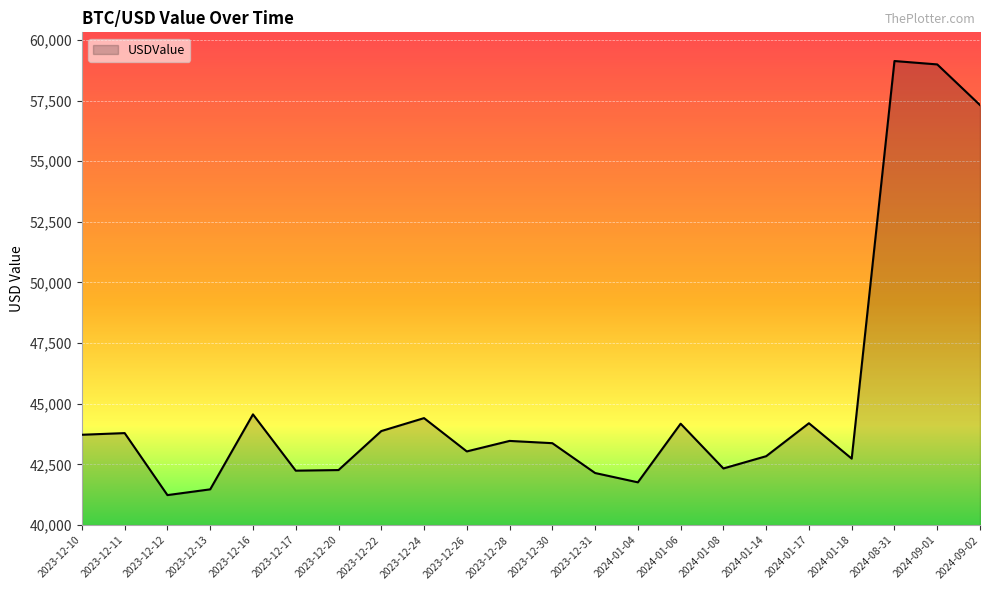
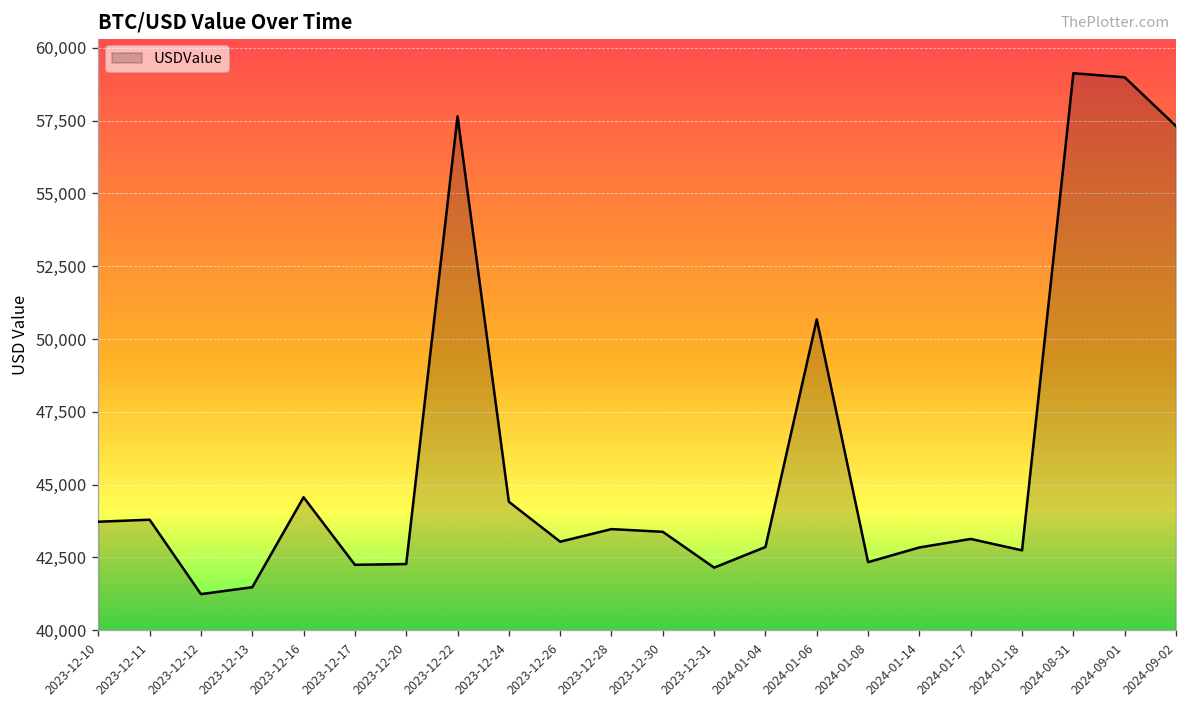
  {
    "2023-12-10": "43,700",
    "2023-12-11": "43,800",
    "2023-12-12": "41,200",
    "2023-12-13": "41,500",
    "2023-12-16": "44,600",
    "2023-12-17": "42,200",
    "2023-12-20": "42,300",
-   "2023-12-22": "43,900",
+   "2023-12-22": "57,600",
    "2023-12-24": "44,400",
    "2023-12-26": "43,000",
    "2023-12-28": "43,500",
    "2023-12-30": "43,400",
    "2023-12-31": "42,100",
-   "2024-01-04": "41,800",
-   "2024-01-06": "44,200",
+   "2024-01-04": "42,900",
+   "2024-01-06": "50,700",
    "2024-01-08": "42,300",
    "2024-01-14": "42,800",
-   "2024-01-17": "44,200",
+   "2024-01-17": "43,100",
    "2024-01-18": "42,700",
    "2024-08-31": "59,100",
    "2024-09-01": "59,000",
    "2024-09-02": "57,300"
  }
